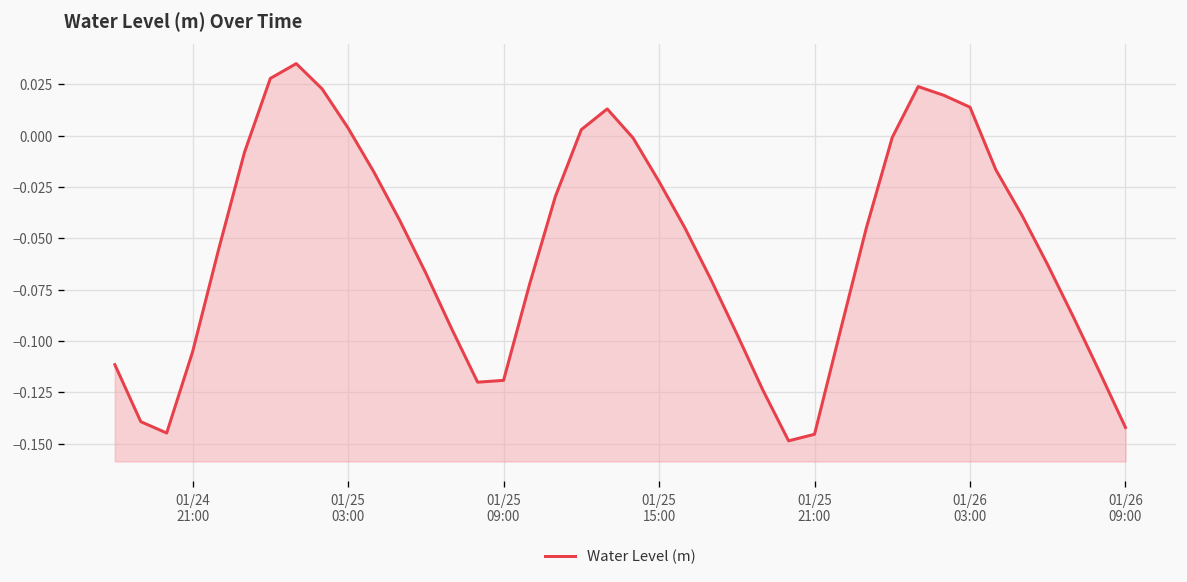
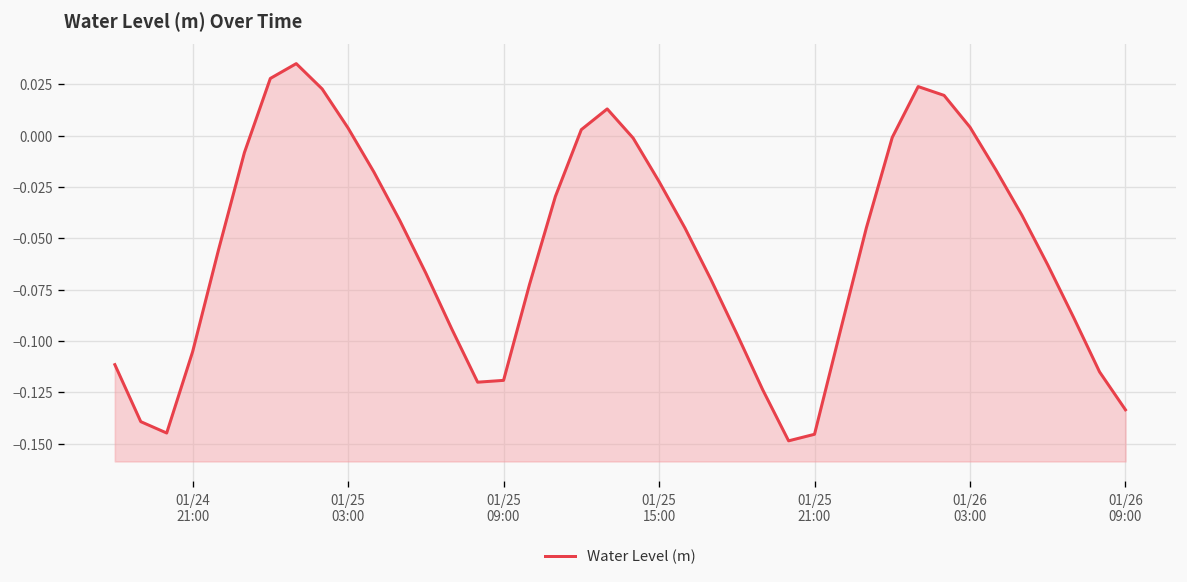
  {
    "01/24 21:00": -0.105,
    "01/25 03:00": 0.004,
    "01/25 09:00": -0.119,
    "01/25 15:00": -0.022,
    "01/25 21:00": -0.145,
-   "01/26 03:00": 0.014,
-   "01/26 09:00": -0.142
+   "01/26 03:00": 0.004,
+   "01/26 09:00": -0.134
  }
